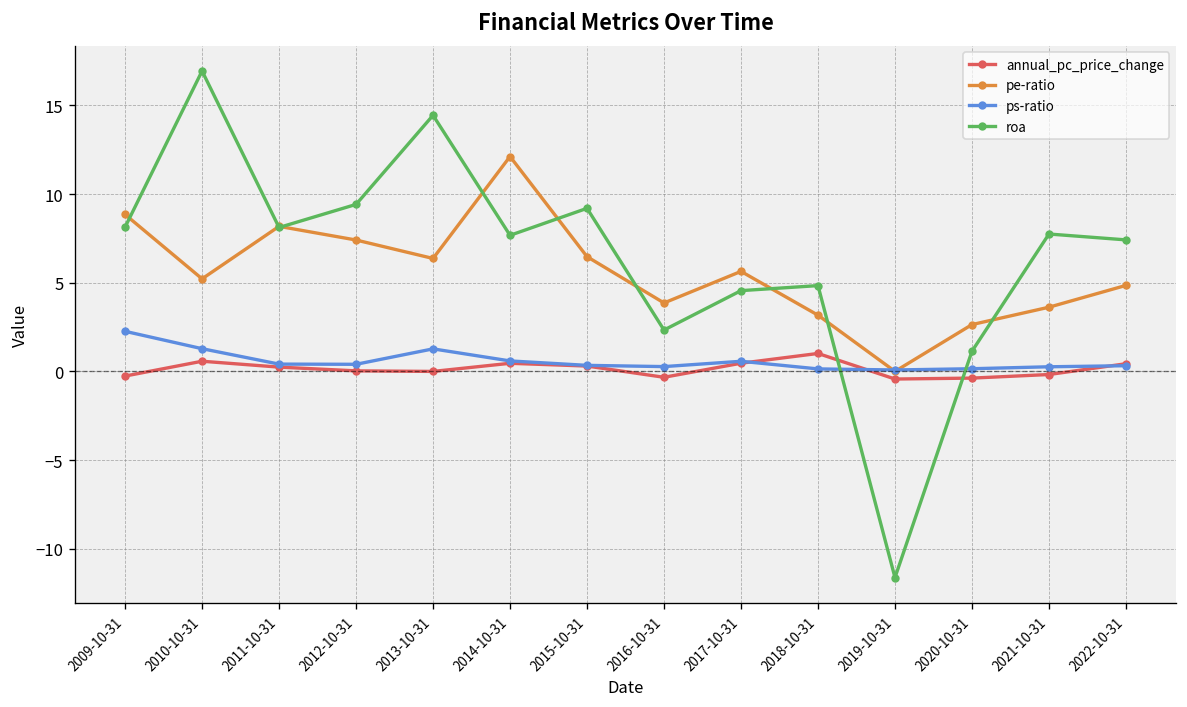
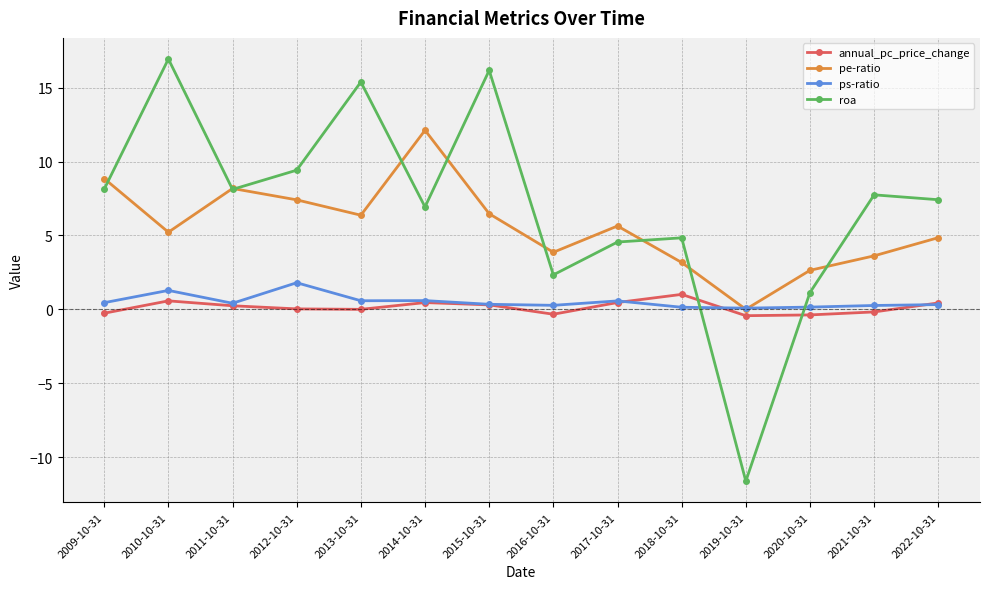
  {
    "ps-ratio": {
-     "2009-10-31": 2.3,
+     "2009-10-31": 0.5,
      "2010-10-31": 1.3,
-     "2012-10-31": 0.4,
-     "2013-10-31": 1.3,
+     "2012-10-31": 1.8,
+     "2013-10-31": 0.6,
      "2016-10-31": 0.3,
      "2018-10-31": 0.1,
      "2020-10-31": 0.2,
      "2021-10-31": 0.3
    },
    "roa": {
      "2009-10-31": 8.1,
      "2010-10-31": 16.9,
      "2012-10-31": 9.4,
-     "2013-10-31": 14.4,
-     "2014-10-31": 7.7,
-     "2015-10-31": 9.2,
+     "2013-10-31": 15.4,
+     "2014-10-31": 6.9,
+     "2015-10-31": 16.2,
      "2016-10-31": 2.3,
      "2017-10-31": 4.6,
      "2018-10-31": 4.8,
      "2019-10-31": -11.6,
      "2020-10-31": 1.1,
      "2021-10-31": 7.7,
      "2022-10-31": 7.4
    }
  }
